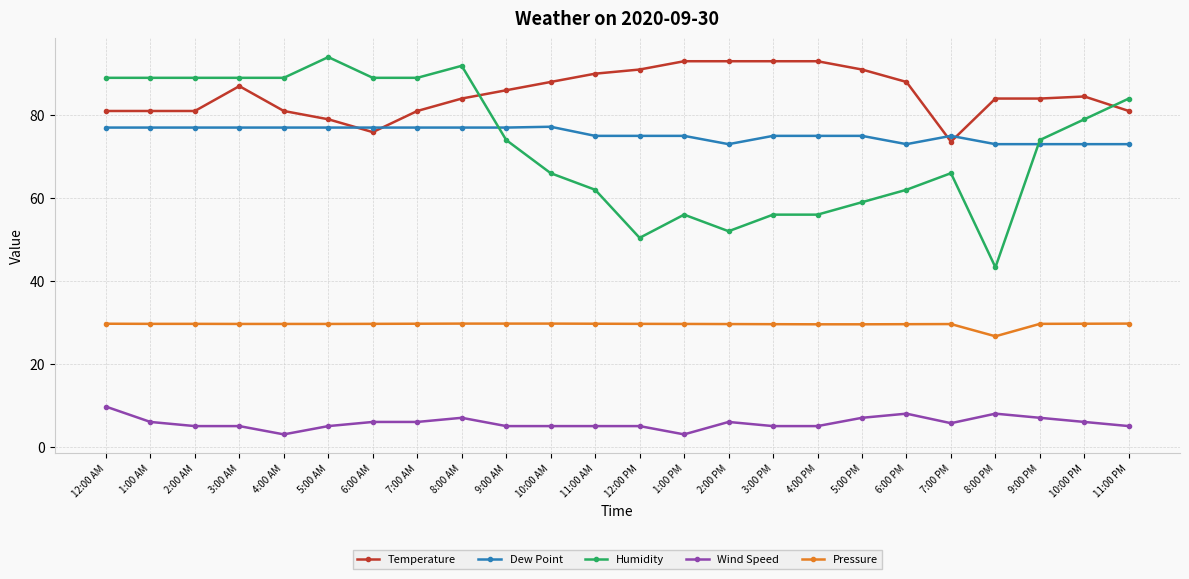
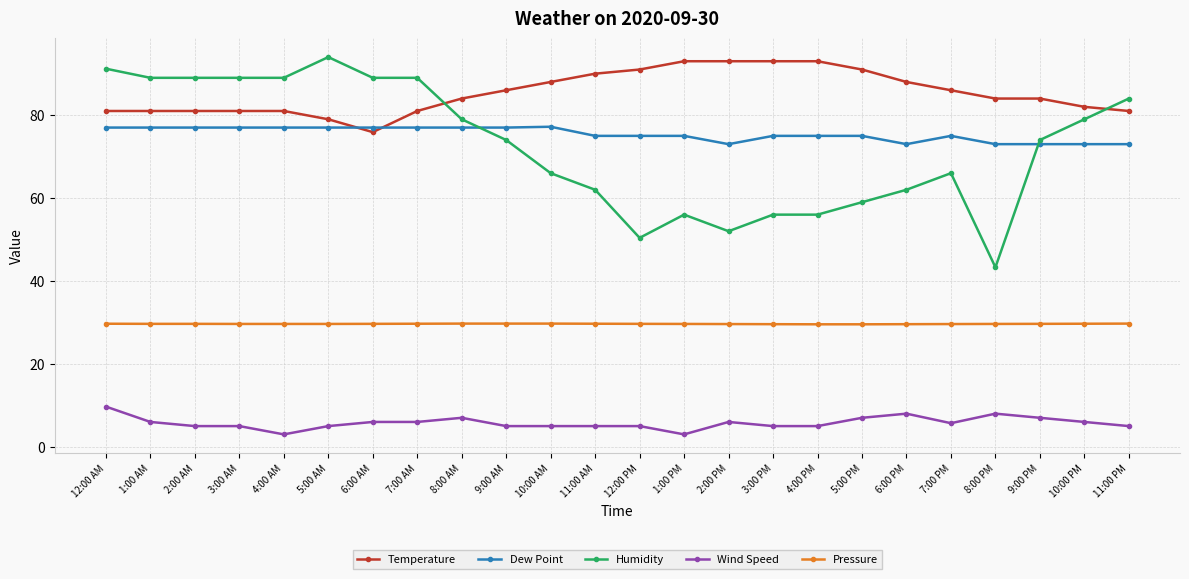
  {
    "Temperature": {
      "12:00 AM": 81,
      "1:00 AM": 81,
      "2:00 AM": 81,
-     "3:00 AM": 87,
+     "3:00 AM": 81,
      "4:00 AM": 81,
      "5:00 AM": 79,
      "6:00 AM": 76,
      "7:00 AM": 81,
      "8:00 AM": 84,
      "9:00 AM": 86,
      "10:00 AM": 88,
      "11:00 AM": 90,
      "12:00 PM": 91,
      "1:00 PM": 93,
      "2:00 PM": 93,
      "3:00 PM": 93,
      "4:00 PM": 93,
      "5:00 PM": 91,
      "6:00 PM": 88,
-     "7:00 PM": 74,
+     "7:00 PM": 86,
      "8:00 PM": 84,
      "9:00 PM": 84,
-     "10:00 PM": 85,
+     "10:00 PM": 82,
      "11:00 PM": 81
    },
    "Dew Point": {
      "12:00 AM": 77,
      "1:00 AM": 77,
      "2:00 AM": 77,
      "3:00 AM": 77,
      "4:00 AM": 77,
      "5:00 AM": 77,
      "6:00 AM": 77,
      "7:00 AM": 77,
      "8:00 AM": 77,
      "9:00 AM": 77,
      "10:00 AM": 77,
      "11:00 AM": 75,
      "12:00 PM": 75,
      "1:00 PM": 75,
      "2:00 PM": 73,
      "3:00 PM": 75,
      "4:00 PM": 75,
      "5:00 PM": 75,
      "6:00 PM": 73,
      "7:00 PM": 75,
      "8:00 PM": 73,
      "9:00 PM": 73,
      "10:00 PM": 73,
      "11:00 PM": 73
    },
    "Humidity": {
-     "12:00 AM": 89,
+     "12:00 AM": 91,
      "1:00 AM": 89,
      "2:00 AM": 89,
      "3:00 AM": 89,
      "4:00 AM": 89,
      "5:00 AM": 94,
      "6:00 AM": 89,
      "7:00 AM": 89,
-     "8:00 AM": 92,
+     "8:00 AM": 79,
      "9:00 AM": 74,
      "10:00 AM": 66,
      "11:00 AM": 62,
      "12:00 PM": 50,
      "1:00 PM": 56,
      "2:00 PM": 52,
      "3:00 PM": 56,
      "4:00 PM": 56,
      "5:00 PM": 59,
      "6:00 PM": 62,
      "7:00 PM": 66,
      "8:00 PM": 43,
      "9:00 PM": 74,
      "10:00 PM": 79,
      "11:00 PM": 84
    },
    "Wind Speed": {
      "12:00 AM": 10,
      "1:00 AM": 6,
      "2:00 AM": 5,
      "3:00 AM": 5,
      "4:00 AM": 3,
      "5:00 AM": 5,
      "6:00 AM": 6,
      "7:00 AM": 6,
      "8:00 AM": 7,
      "9:00 AM": 5,
      "10:00 AM": 5,
      "11:00 AM": 5,
      "12:00 PM": 5,
      "1:00 PM": 3,
      "2:00 PM": 6,
      "3:00 PM": 5,
      "4:00 PM": 5,
      "5:00 PM": 7,
      "6:00 PM": 8,
      "7:00 PM": 6,
      "8:00 PM": 8,
      "9:00 PM": 7,
      "10:00 PM": 6,
      "11:00 PM": 5
    },
    "Pressure": {
      "12:00 AM": 30,
      "1:00 AM": 30,
      "2:00 AM": 30,
      "3:00 AM": 30,
      "4:00 AM": 30,
      "5:00 AM": 30,
      "6:00 AM": 30,
      "7:00 AM": 30,
      "8:00 AM": 30,
      "9:00 AM": 30,
      "10:00 AM": 30,
      "11:00 AM": 30,
      "12:00 PM": 30,
      "1:00 PM": 30,
      "2:00 PM": 30,
      "3:00 PM": 30,
      "4:00 PM": 30,
      "5:00 PM": 30,
      "6:00 PM": 30,
      "7:00 PM": 30,
-     "8:00 PM": 27,
+     "8:00 PM": 30,
      "9:00 PM": 30,
      "10:00 PM": 30,
      "11:00 PM": 30
    }
  }
